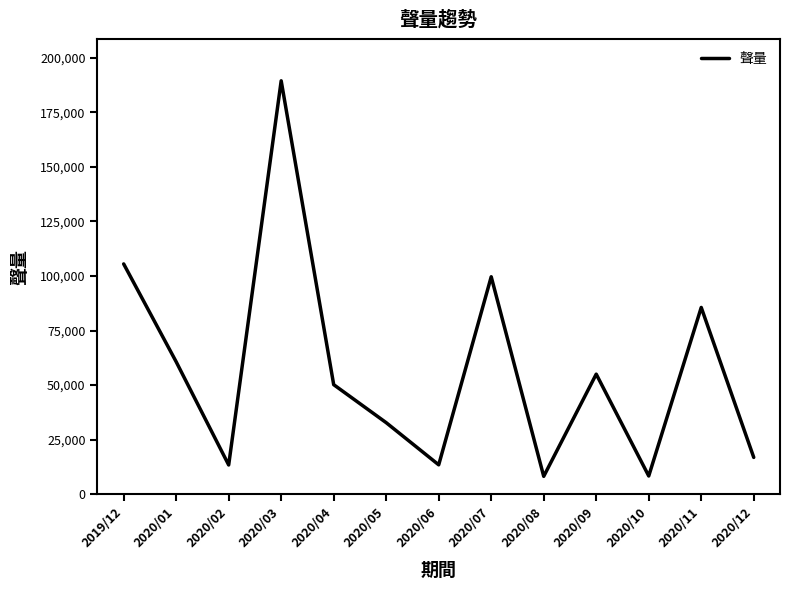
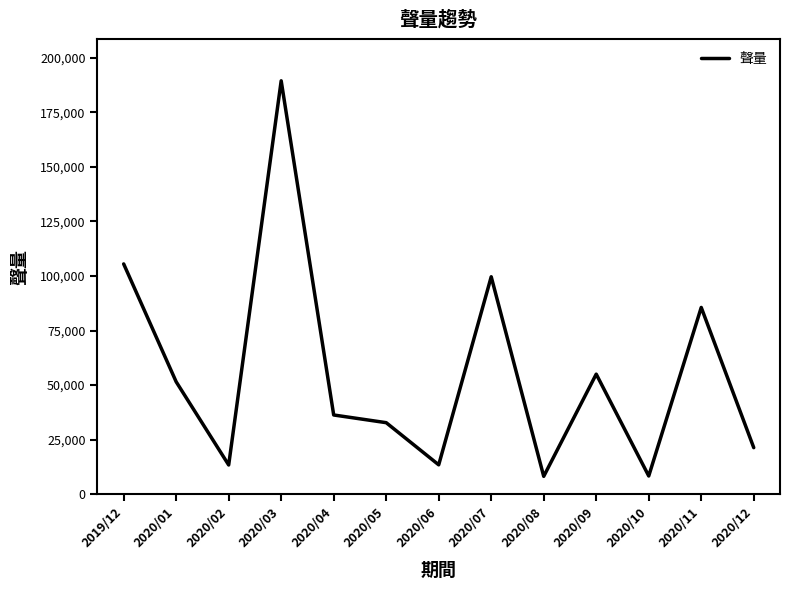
  {
    "2019/12": "106,000",
-   "2020/01": "61,000",
+   "2020/01": "52,000",
    "2020/02": "13,000",
    "2020/03": "189,000",
-   "2020/04": "50,000",
+   "2020/04": "36,000",
    "2020/05": "33,000",
    "2020/06": "13,000",
    "2020/07": "100,000",
    "2020/08": "8,000",
    "2020/09": "55,000",
    "2020/10": "8,000",
    "2020/11": "86,000",
-   "2020/12": "17,000"
+   "2020/12": "21,000"
  }
